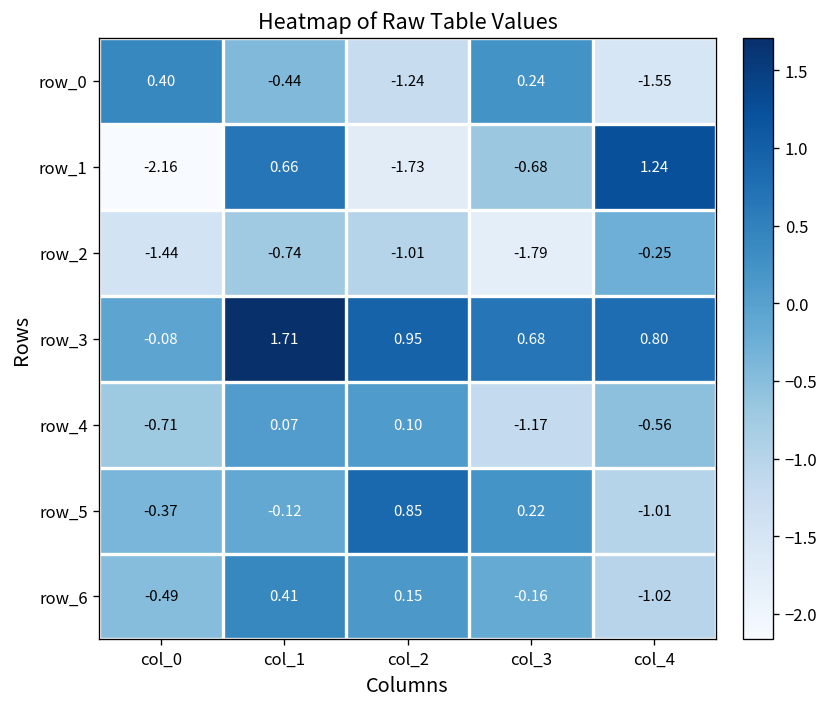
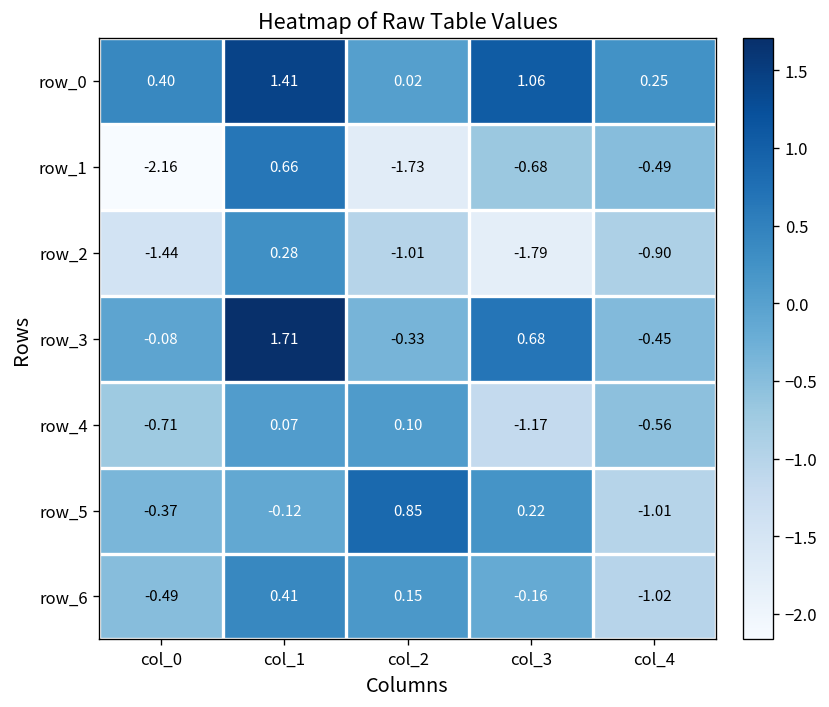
  {
    "row_0": {
      "col_0": 0.40,
-     "col_1": -0.44,
-     "col_2": -1.24,
-     "col_3": 0.24,
-     "col_4": -1.55
+     "col_1": 1.41,
+     "col_2": 0.02,
+     "col_3": 1.06,
+     "col_4": 0.25
    },
    "row_1": {
      "col_0": -2.16,
      "col_1": 0.66,
      "col_2": -1.73,
      "col_3": -0.68,
-     "col_4": 1.24
+     "col_4": -0.49
    },
    "row_2": {
      "col_0": -1.44,
-     "col_1": -0.74,
+     "col_1": 0.28,
      "col_2": -1.01,
      "col_3": -1.79,
-     "col_4": -0.25
+     "col_4": -0.90
    },
    "row_3": {
      "col_0": -0.08,
      "col_1": 1.71,
-     "col_2": 0.95,
+     "col_2": -0.33,
      "col_3": 0.68,
-     "col_4": 0.80
+     "col_4": -0.45
    },
    "row_4": {
      "col_0": -0.71,
      "col_1": 0.07,
      "col_2": 0.10,
      "col_3": -1.17,
      "col_4": -0.56
    },
    "row_5": {
      "col_0": -0.37,
      "col_1": -0.12,
      "col_2": 0.85,
      "col_3": 0.22,
      "col_4": -1.01
    },
    "row_6": {
      "col_0": -0.49,
      "col_1": 0.41,
      "col_2": 0.15,
      "col_3": -0.16,
      "col_4": -1.02
    }
  }
